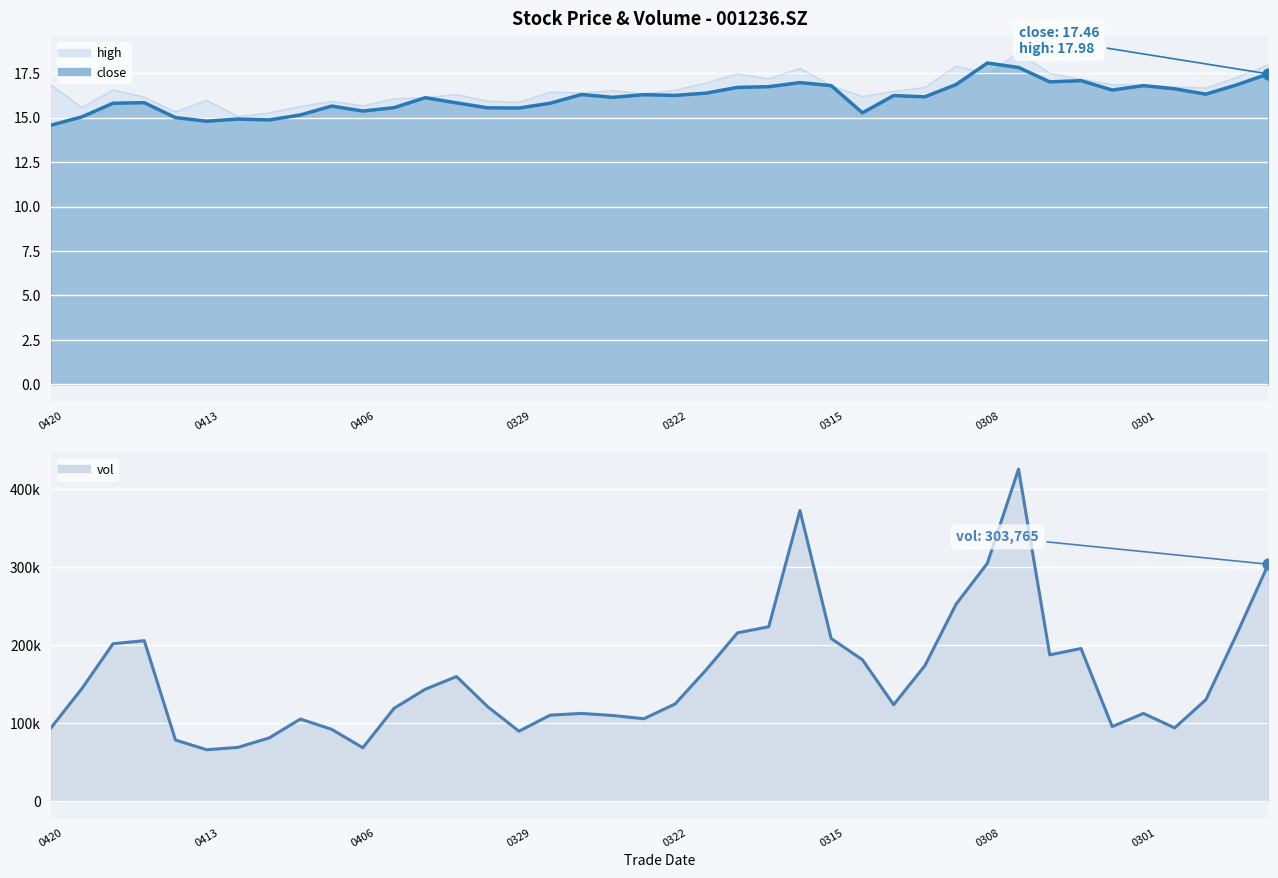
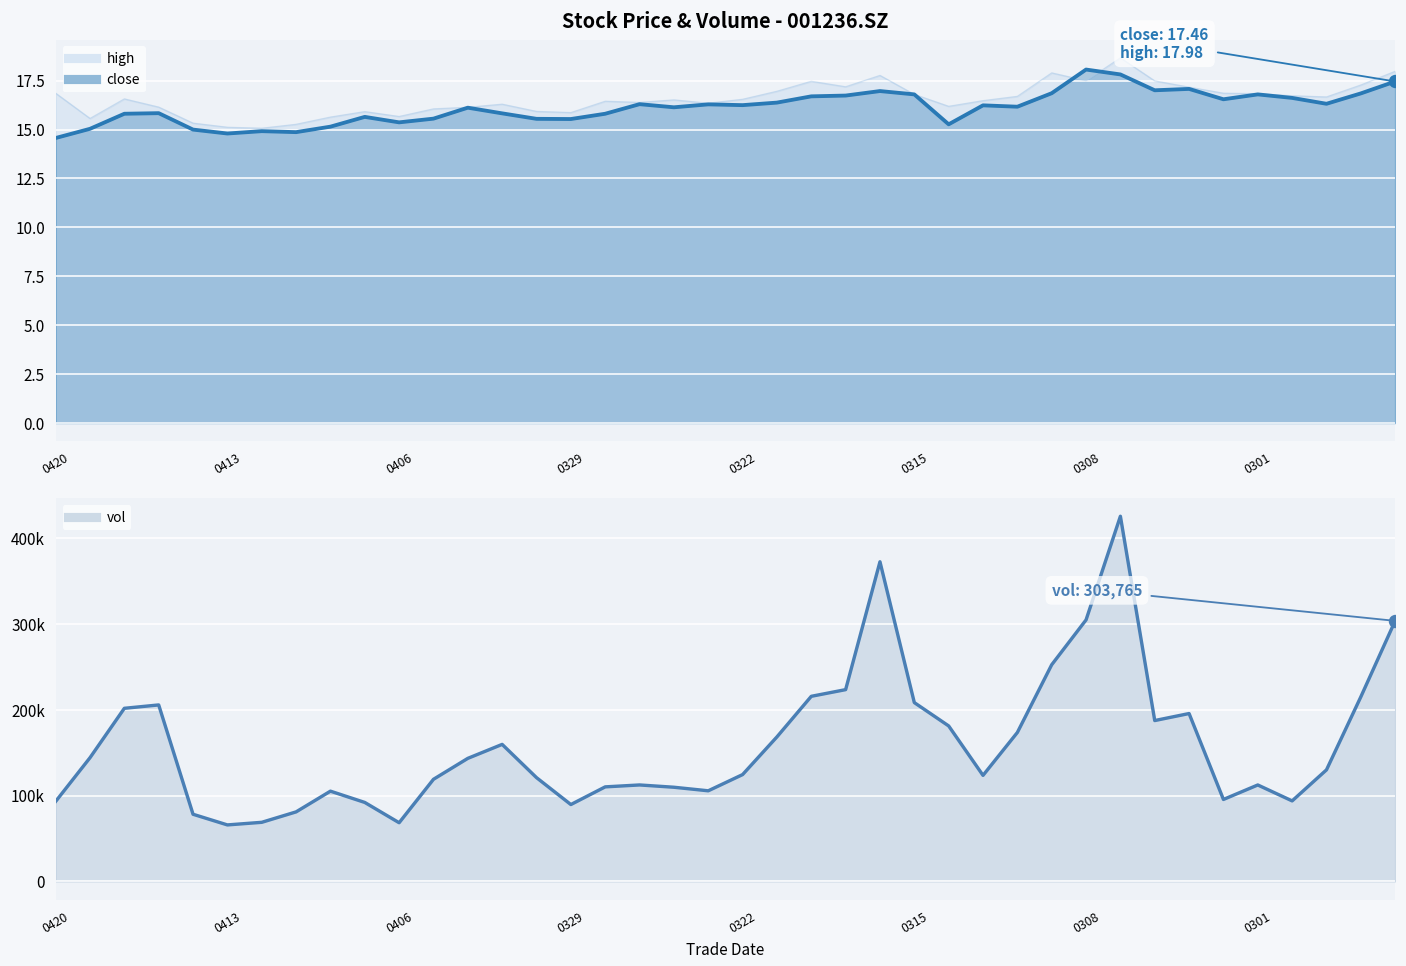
  {
    "Stock Price & Volume - 001236.SZ": {
      "high": {
        "0420": 16.9,
-       "0413": 16.0,
+       "0413": 15.1,
        "0406": 15.7,
        "0329": 15.9,
        "0322": 16.6,
        "0308": 17.5
      }
    }
  }
